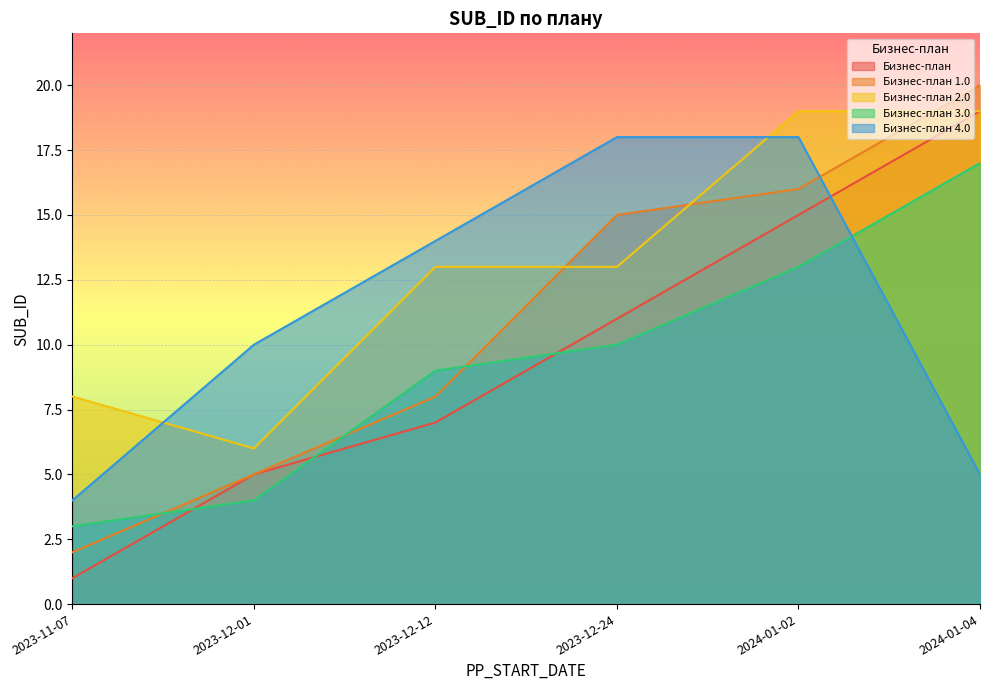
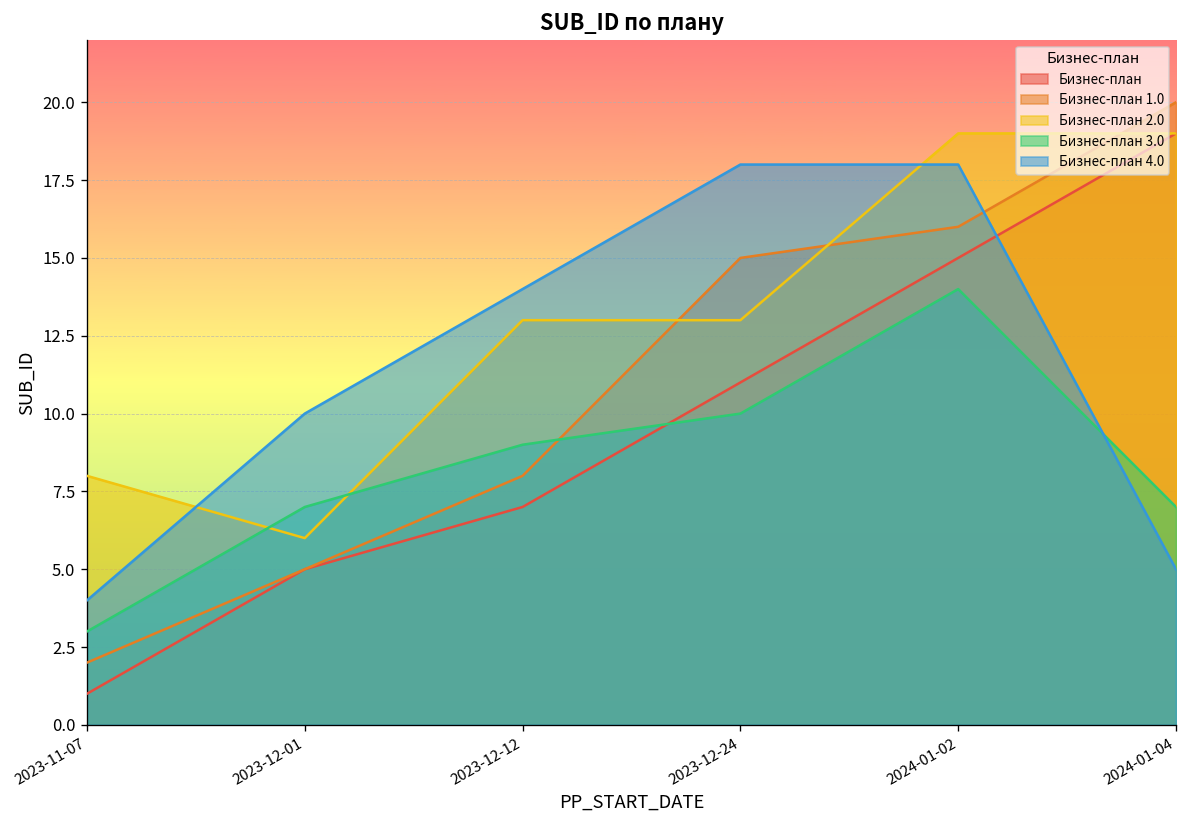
  {
    "Бизнес-план 2.0": {
      "2023-11-07": 8,
      "2023-12-01": 6,
      "2023-12-12": 13,
      "2023-12-24": 13,
      "2024-01-02": 19
    },
    "Бизнес-план 3.0": {
      "2023-11-07": 3,
-     "2023-12-01": 4,
+     "2023-12-01": 7,
      "2023-12-12": 9,
      "2023-12-24": 10,
-     "2024-01-02": 13,
-     "2024-01-04": 17
+     "2024-01-02": 14,
+     "2024-01-04": 7
    },
    "Бизнес-план 4.0": {
      "2023-11-07": 4,
      "2023-12-01": 10,
      "2023-12-12": 14,
      "2023-12-24": 18,
      "2024-01-02": 18,
      "2024-01-04": 5
    }
  }
